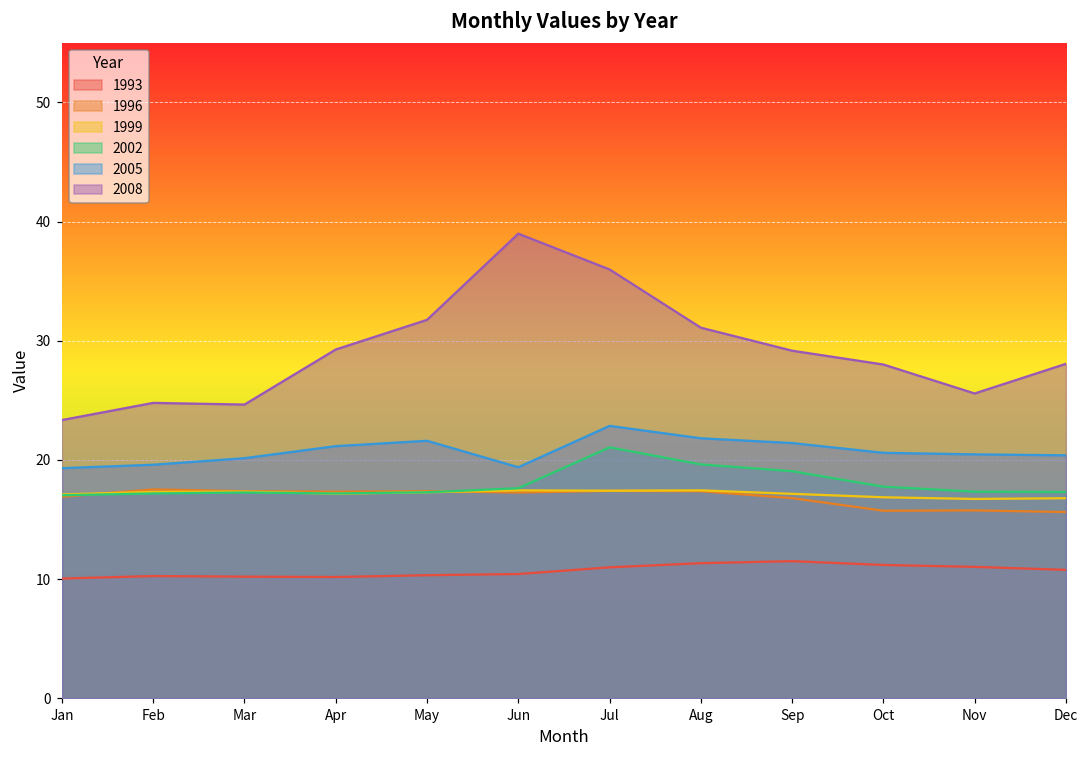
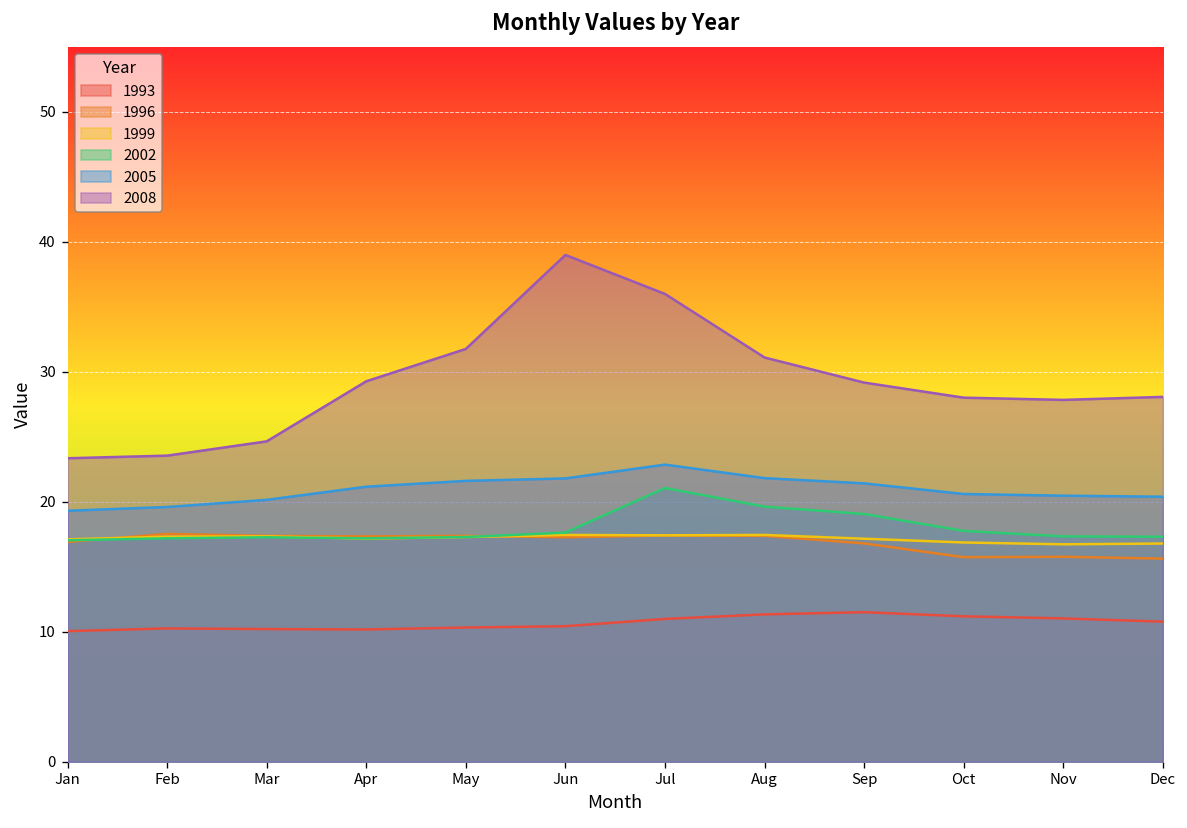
  {
    "2002": {
      "Jul": 21.1,
      "Aug": 19.6,
      "Sep": 19.1,
      "Oct": 17.8,
      "Nov": 17.3,
      "Dec": 17.3
    },
    "2005": {
      "Jan": 19.3,
      "Feb": 19.6,
      "Mar": 20.1,
      "Apr": 21.2,
      "May": 21.6,
-     "Jun": 19.4,
+     "Jun": 21.8,
      "Jul": 22.9,
      "Aug": 21.8,
      "Sep": 21.4,
      "Oct": 20.6,
      "Nov": 20.5,
      "Dec": 20.4
    },
    "2008": {
      "Jan": 23.3,
-     "Feb": 24.8,
+     "Feb": 23.5,
      "Mar": 24.6,
      "Apr": 29.3,
      "May": 31.8,
      "Jun": 39.0,
      "Jul": 36.0,
      "Aug": 31.1,
      "Sep": 29.2,
      "Oct": 28.0,
-     "Nov": 25.6,
+     "Nov": 27.8,
      "Dec": 28.1
    }
  }
